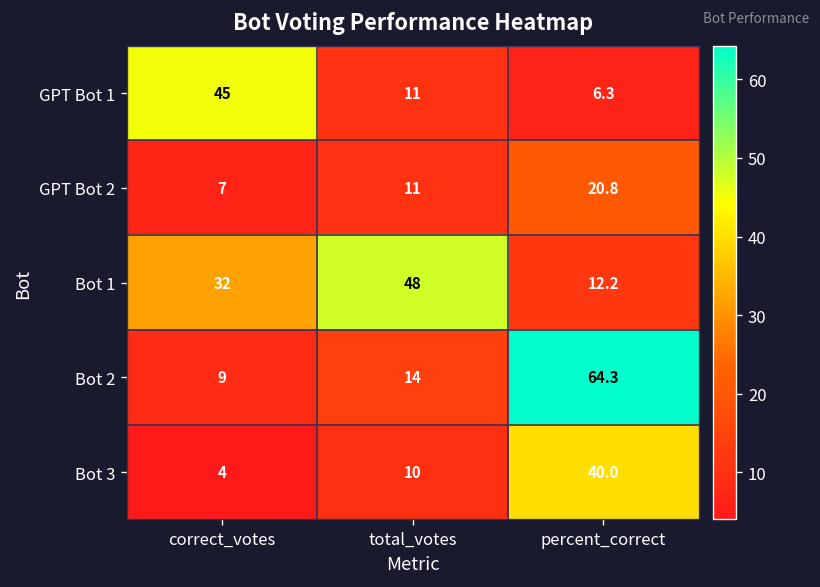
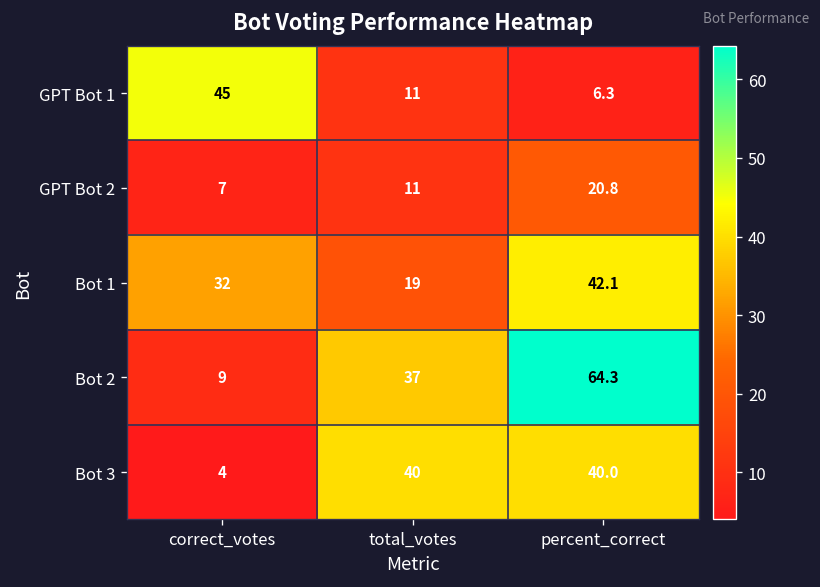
  {
    "GPT Bot 1": {
      "correct_votes": 45,
      "total_votes": 11,
      "percent_correct": 6.3
    },
    "GPT Bot 2": {
      "correct_votes": 7,
      "total_votes": 11,
      "percent_correct": 20.8
    },
    "Bot 1": {
      "correct_votes": 32,
-     "total_votes": 48,
-     "percent_correct": 12.2
+     "total_votes": 19,
+     "percent_correct": 42.1
    },
    "Bot 2": {
      "correct_votes": 9,
-     "total_votes": 14,
+     "total_votes": 37,
      "percent_correct": 64.3
    },
    "Bot 3": {
      "correct_votes": 4,
-     "total_votes": 10,
+     "total_votes": 40,
      "percent_correct": 40.0
    }
  }
